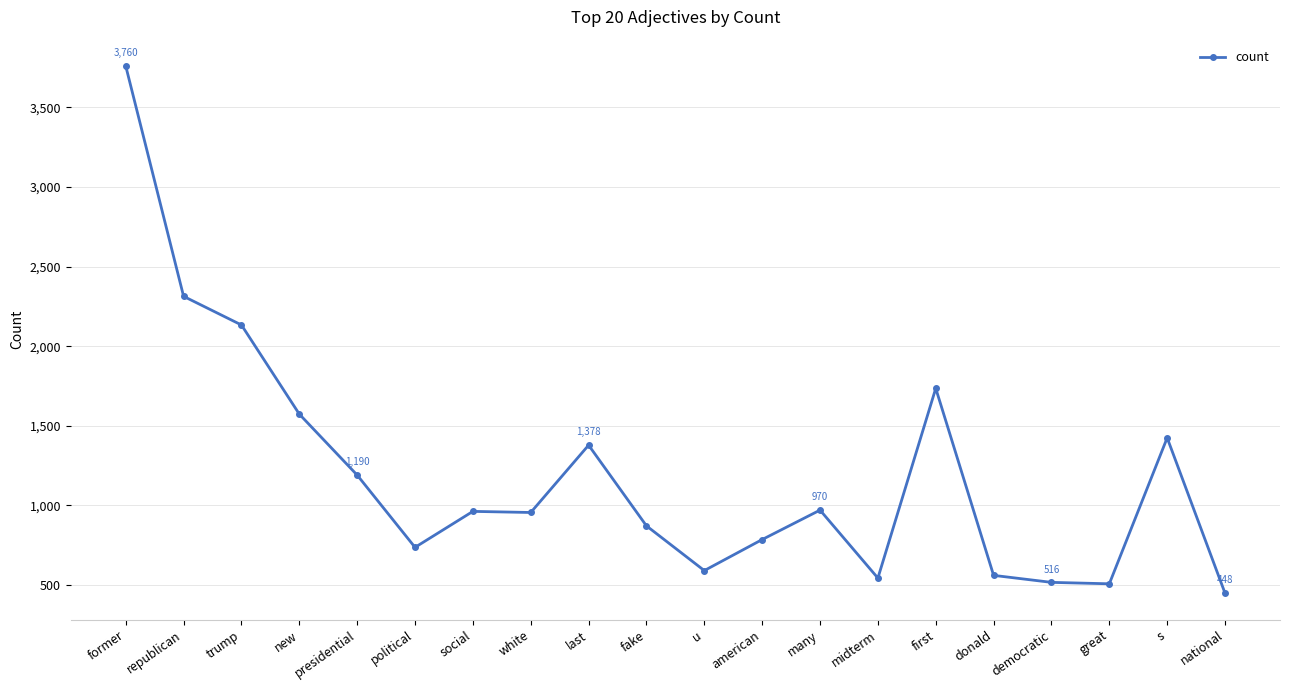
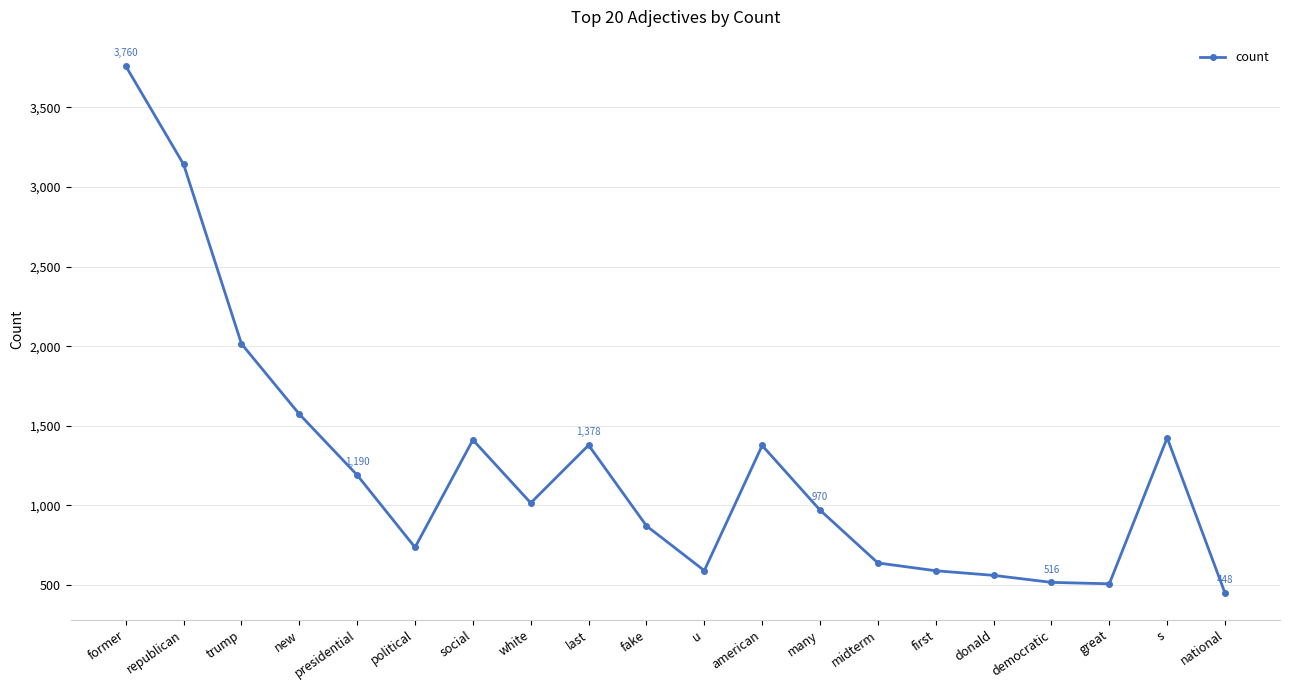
  {
-   "republican": "2,310",
-   "trump": "2,130",
+   "republican": "3,140",
+   "trump": "2,020",
    "new": "1,570",
    "political": "740",
-   "social": "960",
-   "white": "960",
+   "social": "1,410",
+   "white": "1,020",
    "fake": "870",
    "u": "590",
-   "american": "790",
-   "midterm": "540",
-   "first": "1,740",
+   "american": "1,380",
+   "midterm": "640",
+   "first": "590",
    "donald": "560",
    "great": "510",
    "s": "1,420"
  }
